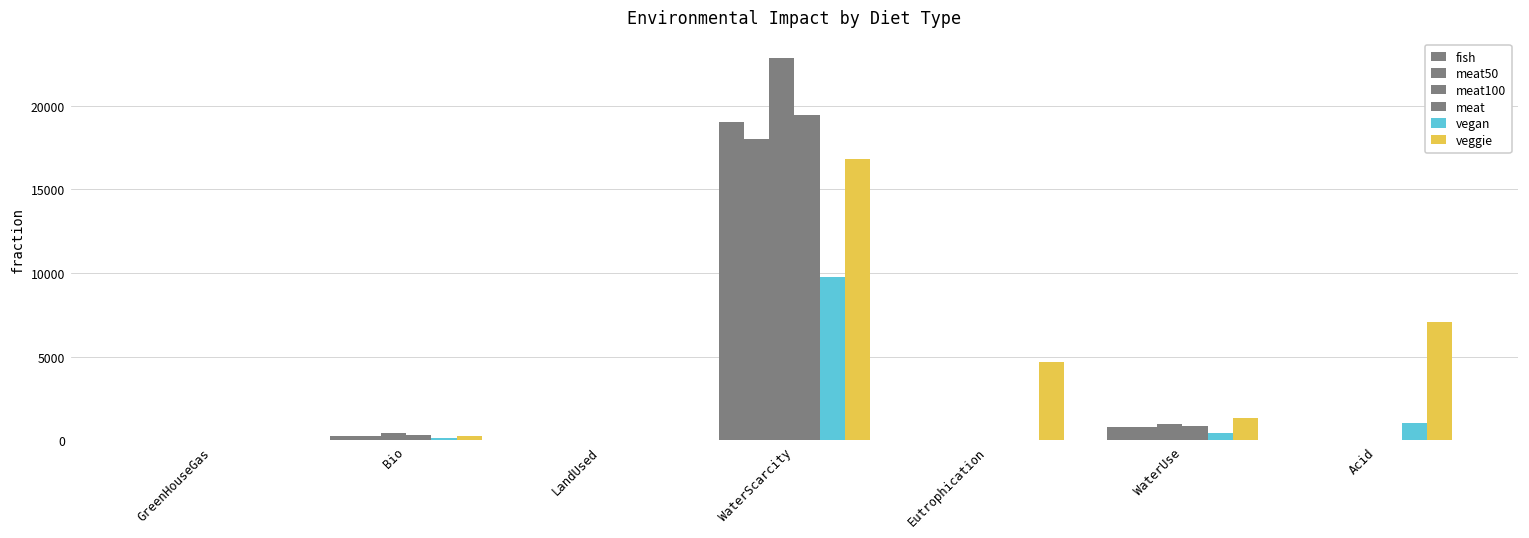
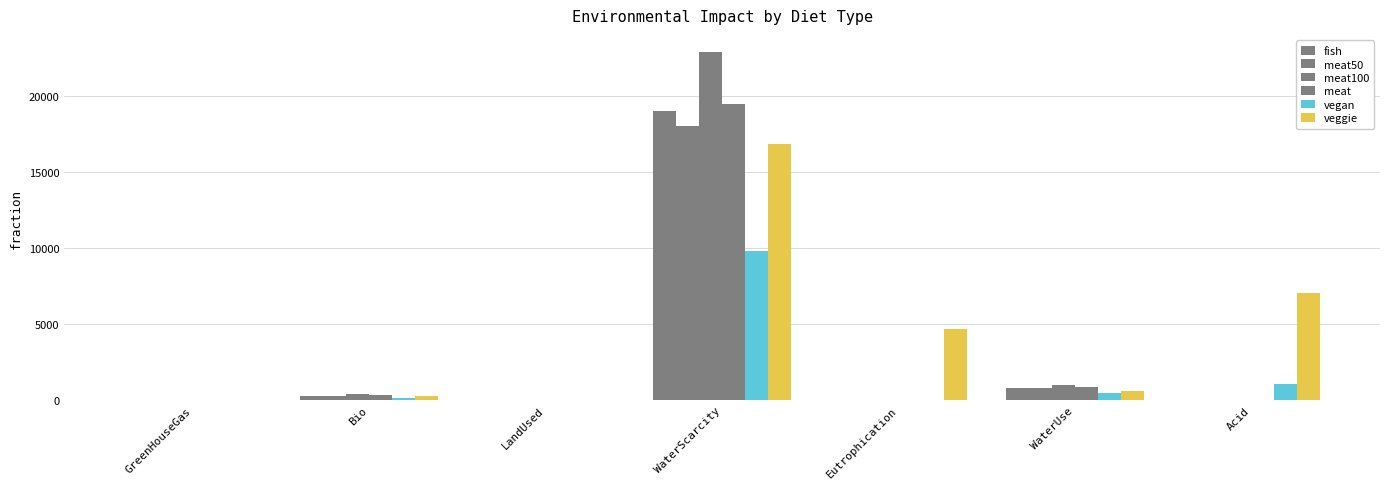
  {
    "vegan": {
      "WaterScarcity": 9800,
      "WaterUse": 500,
      "Acid": 1100
    },
    "veggie": {
      "Bio": 300,
      "WaterScarcity": 16800,
      "Eutrophication": 4700,
-     "WaterUse": 1300,
+     "WaterUse": 600,
      "Acid": 7100
    }
  }
